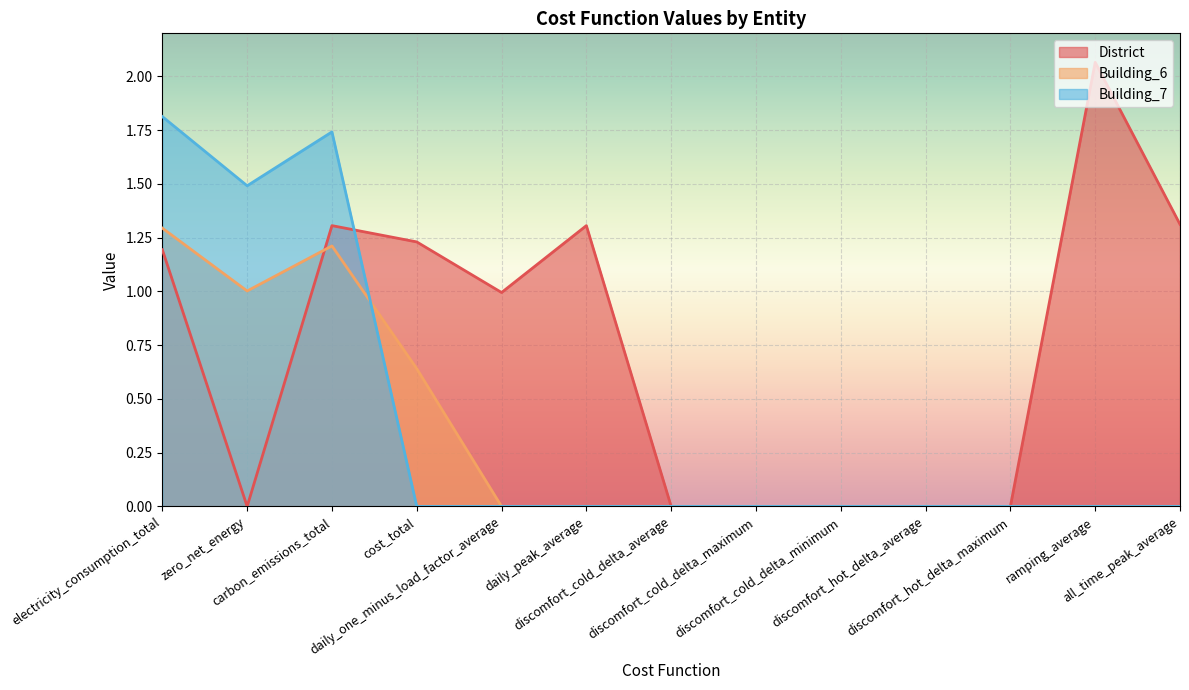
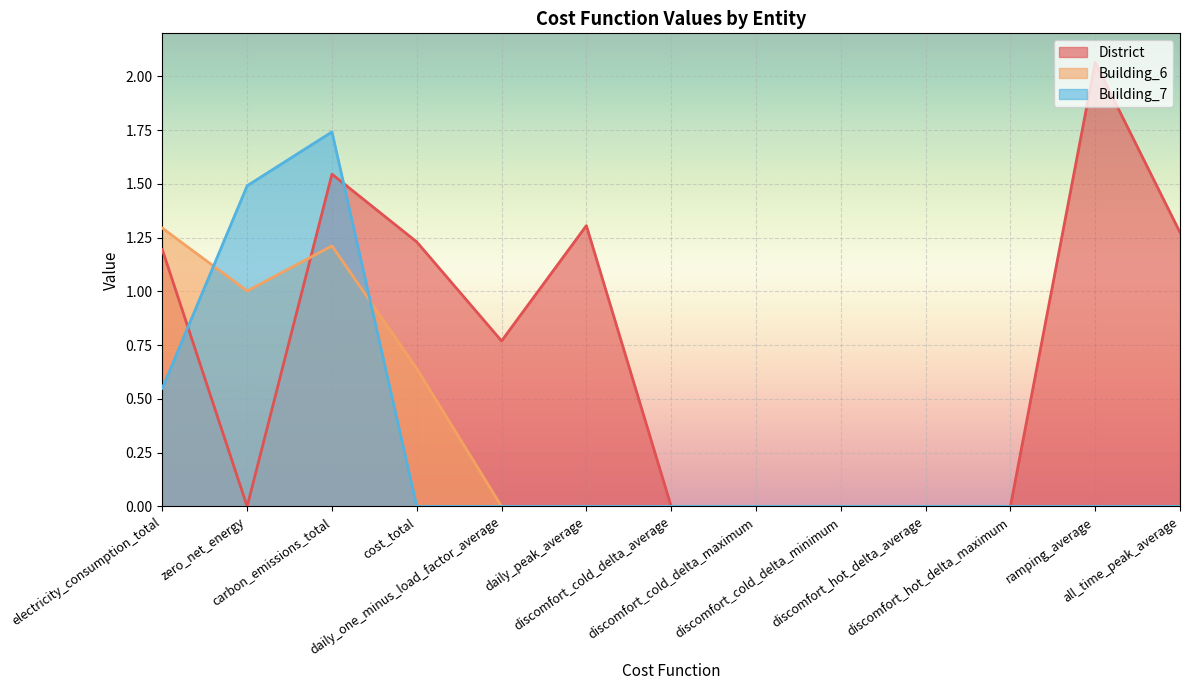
  {
    "District": {
      "electricity_consumption_total": 1.19,
      "zero_net_energy": 0.00,
-     "carbon_emissions_total": 1.31,
+     "carbon_emissions_total": 1.55,
      "cost_total": 1.23,
-     "daily_one_minus_load_factor_average": 0.99,
+     "daily_one_minus_load_factor_average": 0.77,
      "daily_peak_average": 1.31,
-     "all_time_peak_average": 1.31
+     "all_time_peak_average": 1.27
    },
    "Building_6": {
      "electricity_consumption_total": 1.29,
      "zero_net_energy": 1.00,
      "carbon_emissions_total": 1.21,
      "cost_total": 0.64
    },
    "Building_7": {
-     "electricity_consumption_total": 1.81,
+     "electricity_consumption_total": 0.55,
      "zero_net_energy": 1.49,
      "carbon_emissions_total": 1.74,
      "cost_total": 0.00
    }
  }
